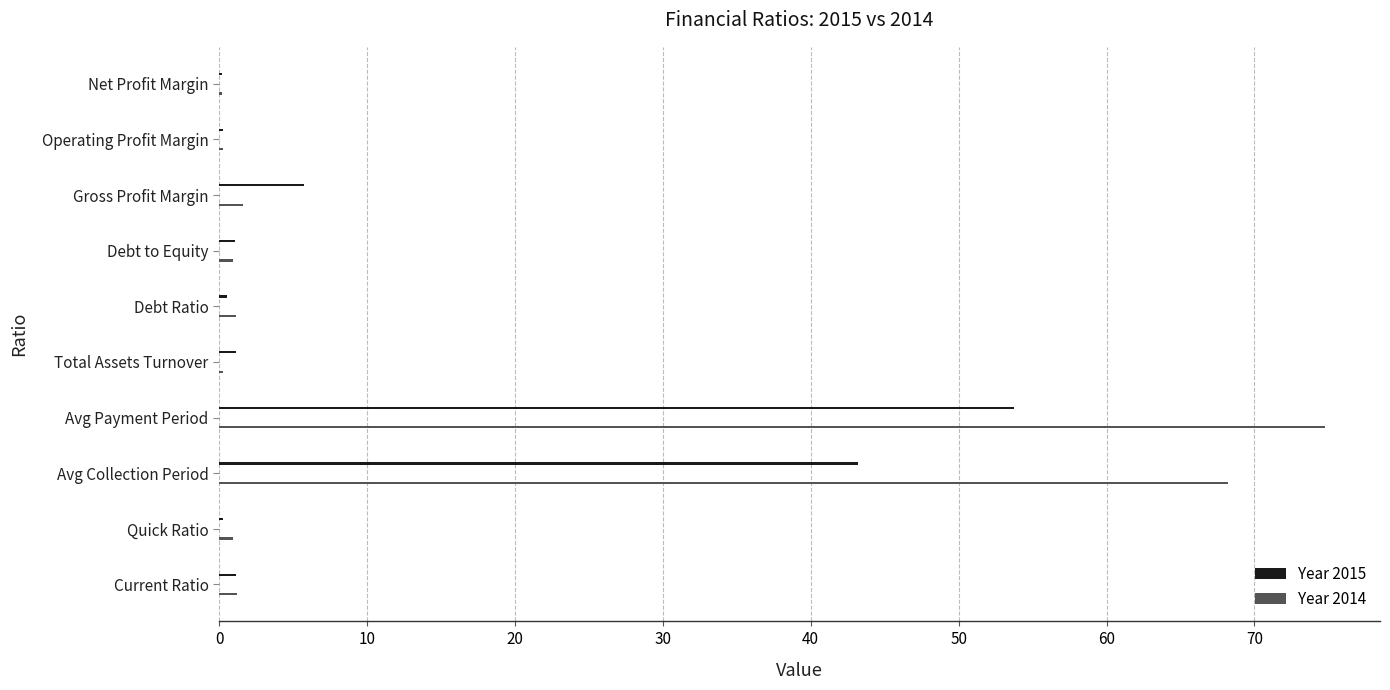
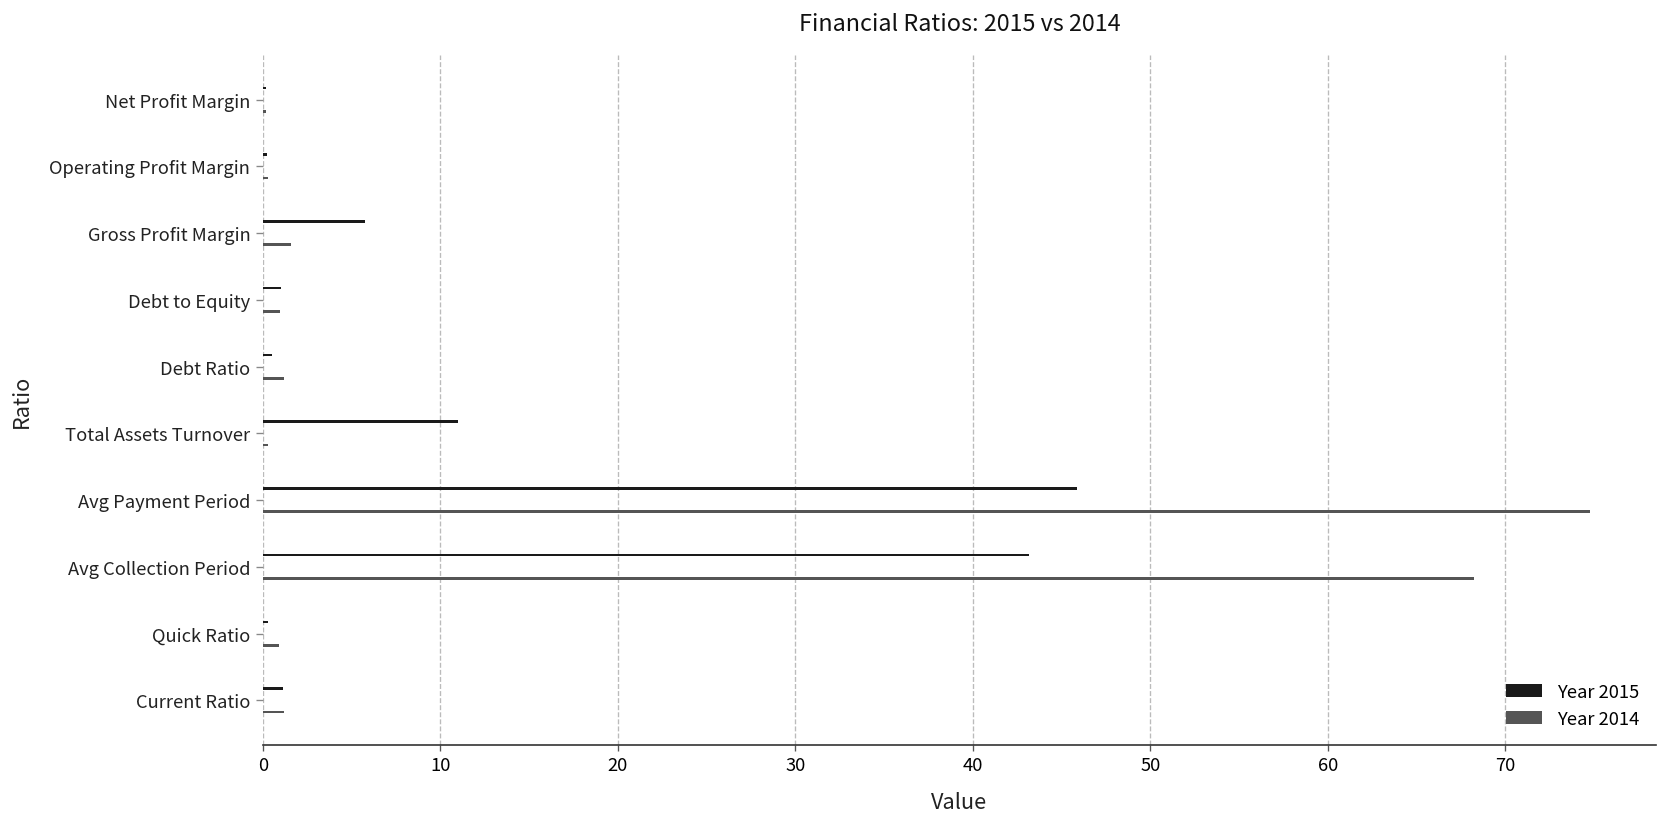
  {
    "Year 2015": {
      "Net Profit Margin": 0.2,
      "Operating Profit Margin": 0.3,
      "Gross Profit Margin": 5.7,
      "Debt to Equity": 1.0,
      "Debt Ratio": 0.5,
-     "Total Assets Turnover": 1.2,
-     "Avg Payment Period": 53.7,
+     "Total Assets Turnover": 11.0,
+     "Avg Payment Period": 45.9,
      "Avg Collection Period": 43.2,
      "Quick Ratio": 0.3,
      "Current Ratio": 1.2
    },
    "Year 2014": {
      "Net Profit Margin": 0.2,
      "Operating Profit Margin": 0.3,
      "Gross Profit Margin": 1.6,
      "Debt to Equity": 1.0,
      "Debt Ratio": 1.2,
      "Total Assets Turnover": 0.3,
      "Avg Payment Period": 74.8,
      "Avg Collection Period": 68.2,
      "Quick Ratio": 0.9,
      "Current Ratio": 1.2
    }
  }
